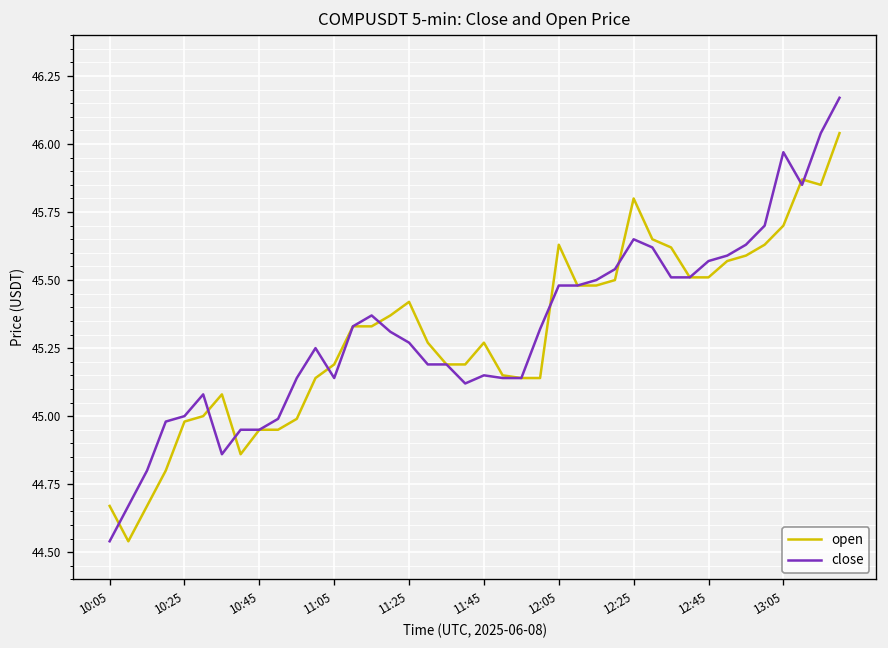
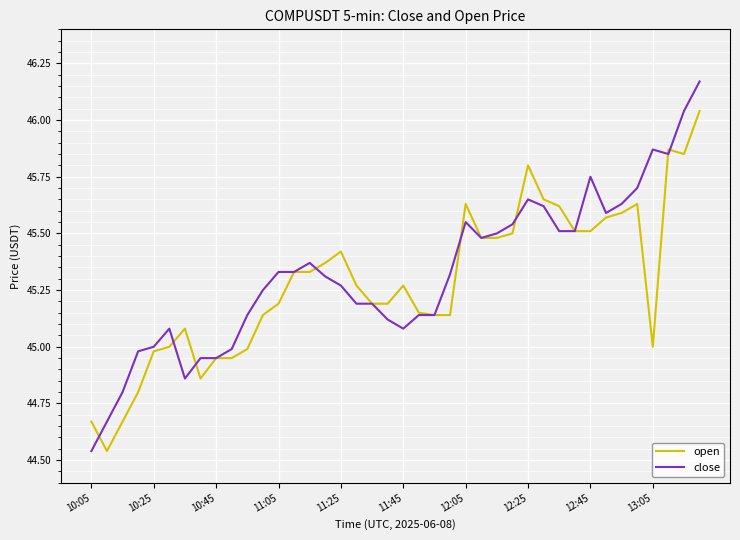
  {
    "open": {
      "10:05": 44.67,
      "10:25": 44.98,
      "11:05": 45.2,
      "11:25": 45.42,
      "11:45": 45.27,
      "12:05": 45.63,
      "12:25": 45.8,
      "12:45": 45.5,
-     "13:05": 45.7
+     "13:05": 45.0
    },
    "close": {
      "10:05": 44.54,
      "10:25": 45.00,
-     "11:05": 45.14,
+     "11:05": 45.33,
      "11:25": 45.27,
-     "11:45": 45.15,
-     "12:05": 45.48,
+     "11:45": 45.08,
+     "12:05": 45.55,
      "12:25": 45.65,
-     "12:45": 45.57,
-     "13:05": 45.97
+     "12:45": 45.75,
+     "13:05": 45.87
    }
  }
